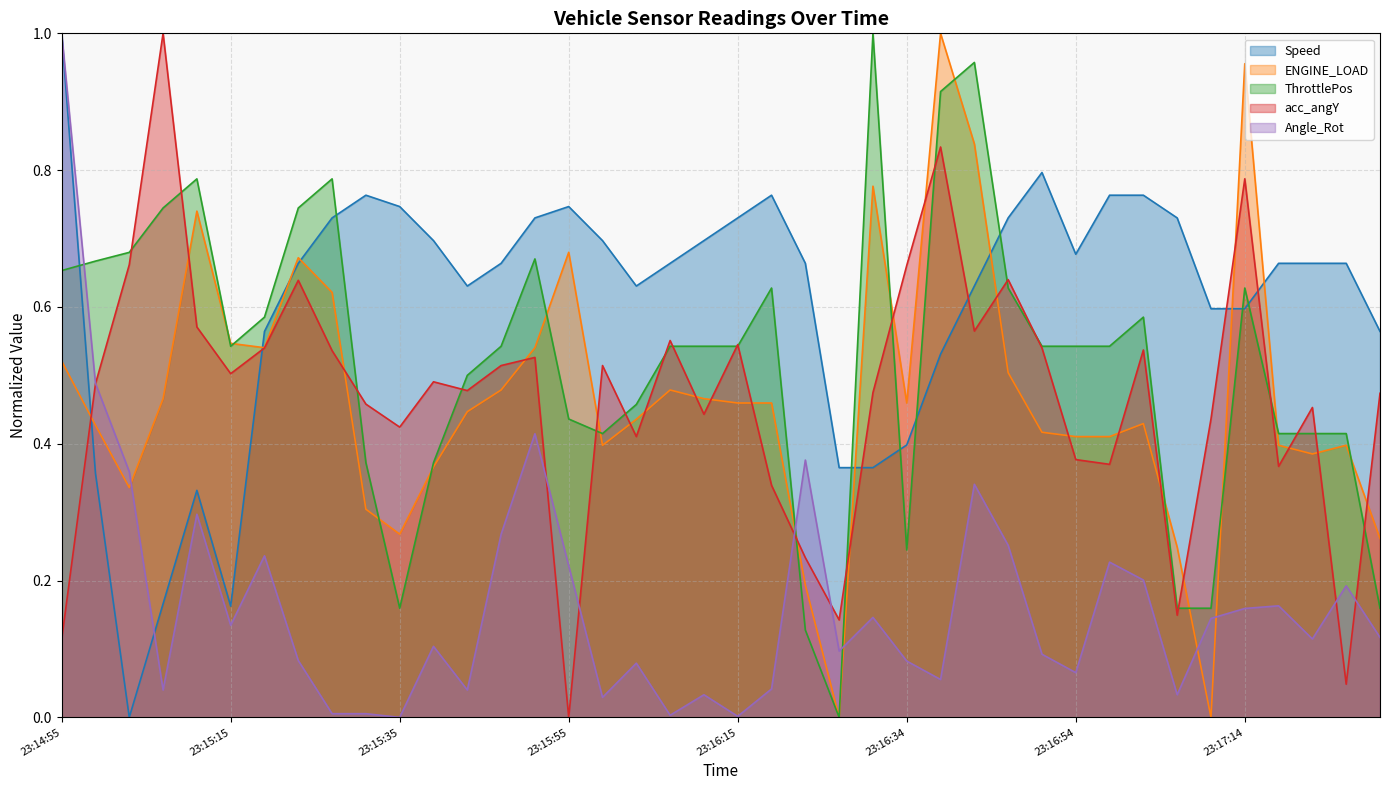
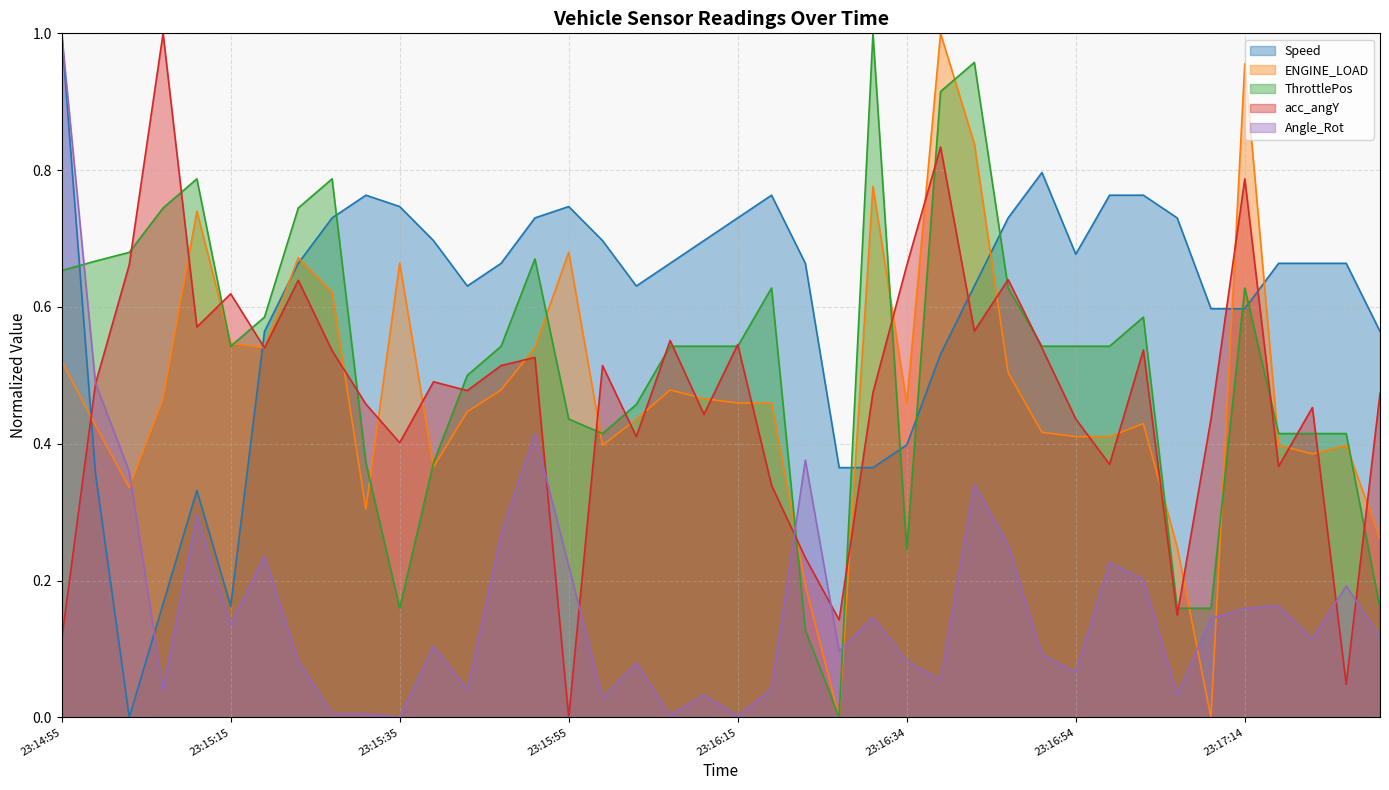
  {
    "Speed": {
      "23:15:15": 0.16,
      "23:15:35": 0.75,
      "23:15:55": 0.75,
      "23:16:15": 0.73,
      "23:16:34": 0.40,
      "23:16:54": 0.68,
      "23:17:14": 0.60
    },
    "ENGINE_LOAD": {
      "23:14:55": 0.52,
      "23:15:15": 0.55,
-     "23:15:35": 0.27,
+     "23:15:35": 0.66,
      "23:15:55": 0.68,
      "23:16:15": 0.46,
      "23:16:34": 0.46,
      "23:16:54": 0.41
    },
    "ThrottlePos": {
      "23:14:55": 0.65,
      "23:15:15": 0.54,
      "23:15:35": 0.16,
      "23:15:55": 0.44,
      "23:16:34": 0.24,
      "23:16:54": 0.54,
      "23:17:14": 0.63
    },
    "acc_angY": {
      "23:14:55": 0.11,
-     "23:15:15": 0.50,
-     "23:15:35": 0.42,
+     "23:15:15": 0.62,
+     "23:15:35": 0.40,
      "23:15:55": 0.00,
      "23:16:34": 0.66,
-     "23:16:54": 0.38,
+     "23:16:54": 0.44,
      "23:17:14": 0.79
    },
    "Angle_Rot": {
      "23:15:15": 0.13,
      "23:15:35": 0.00,
      "23:15:55": 0.22,
      "23:16:15": 0.00,
      "23:16:34": 0.08,
      "23:16:54": 0.07,
      "23:17:14": 0.16
    }
  }
